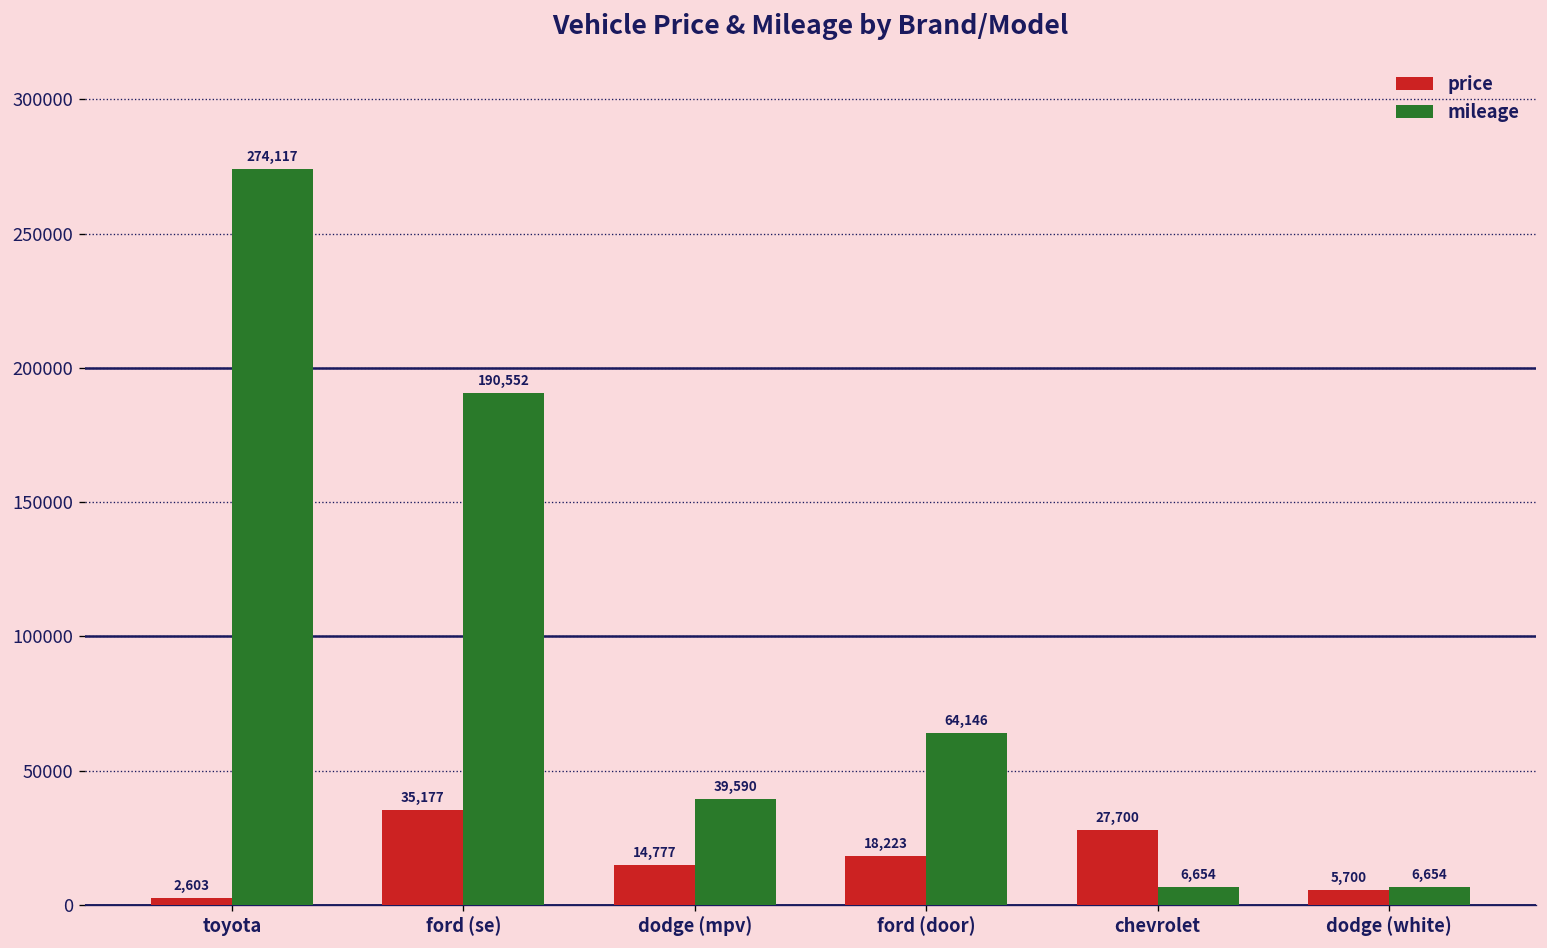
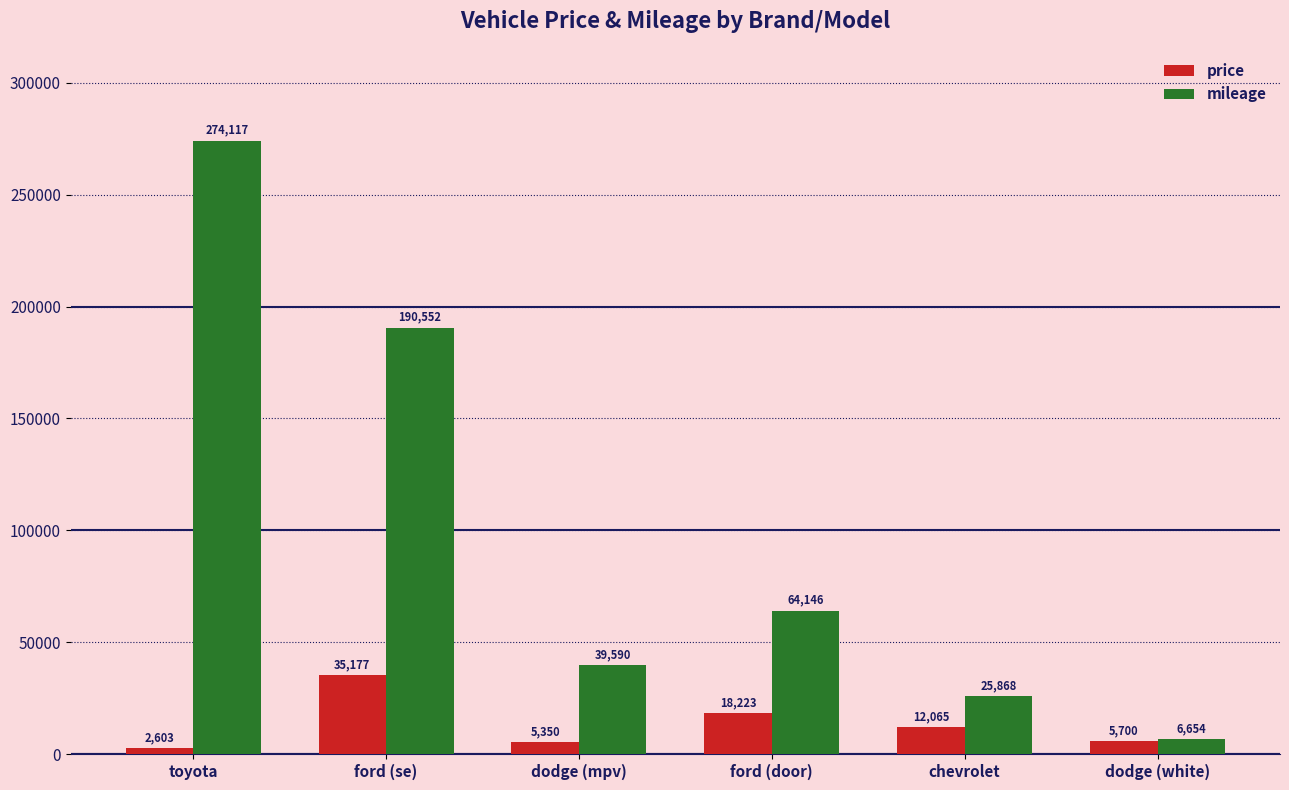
  {
    "price": {
      "toyota": "2,603",
      "ford (se)": "35,177",
-     "dodge (mpv)": "14,777",
+     "dodge (mpv)": "5,350",
      "ford (door)": "18,223",
-     "chevrolet": "27,700",
+     "chevrolet": "12,065",
      "dodge (white)": "5,700"
    },
    "mileage": {
      "toyota": "274,117",
      "ford (se)": "190,552",
      "dodge (mpv)": "39,590",
      "ford (door)": "64,146",
-     "chevrolet": "6,654",
+     "chevrolet": "25,868",
      "dodge (white)": "6,654"
    }
  }
